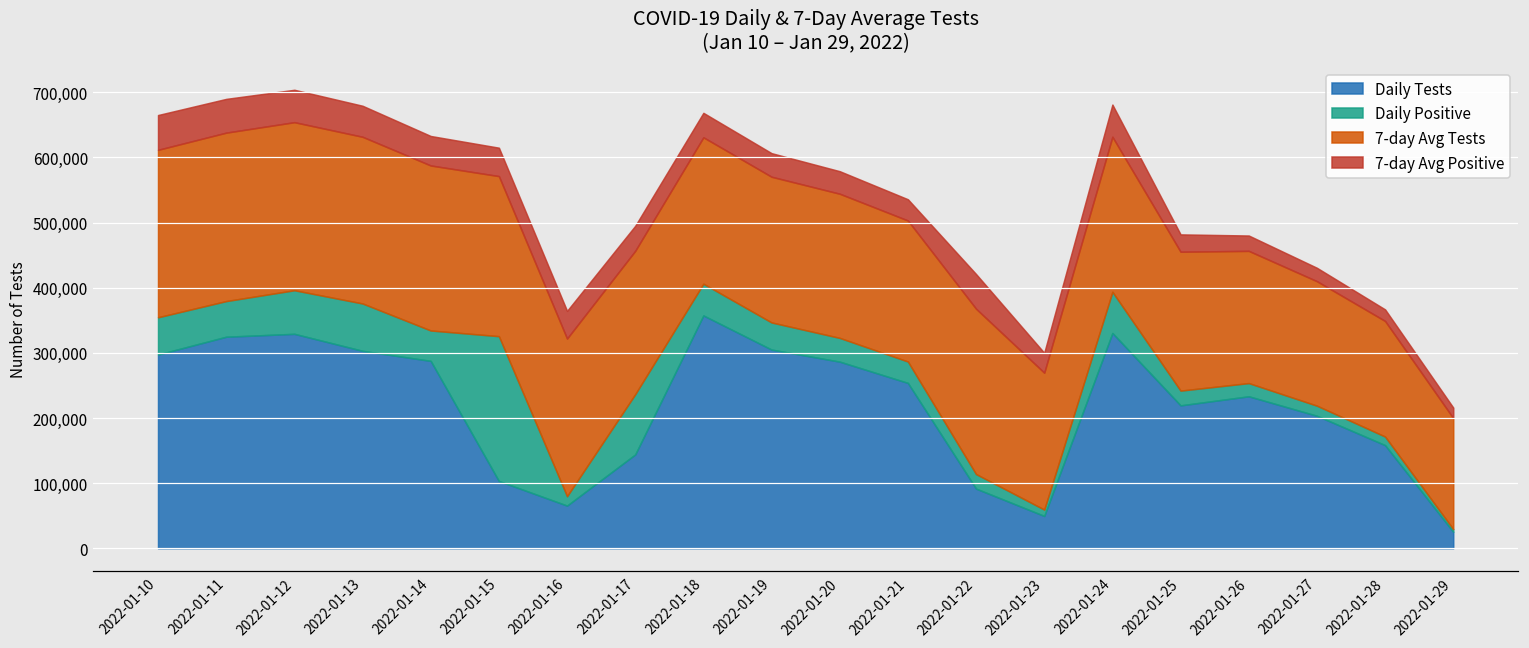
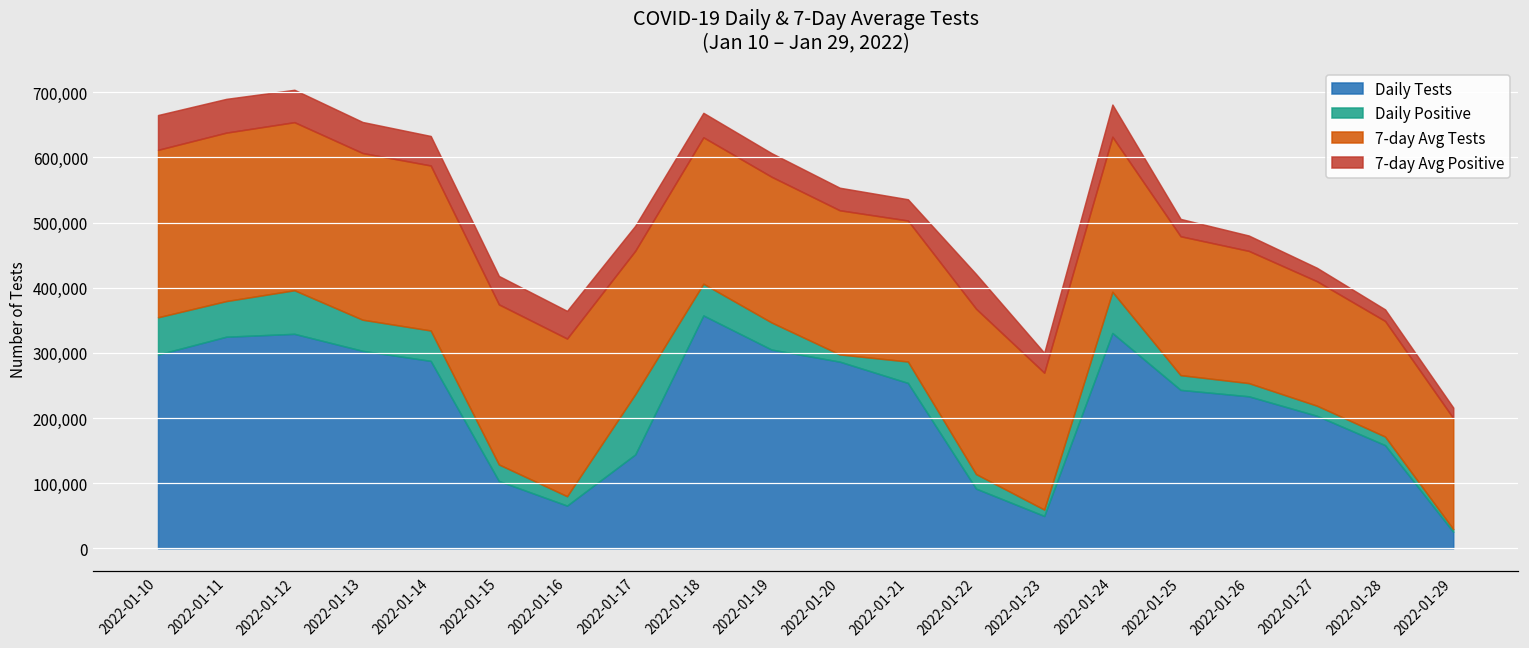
  {
    "Daily Tests": {
      "2022-01-10": "300,000",
      "2022-01-11": "320,000",
      "2022-01-12": "330,000",
      "2022-01-13": "300,000",
      "2022-01-14": "290,000",
      "2022-01-15": "100,000",
      "2022-01-16": "70,000",
      "2022-01-17": "140,000",
      "2022-01-18": "360,000",
      "2022-01-19": "310,000",
      "2022-01-20": "290,000",
      "2022-01-21": "250,000",
      "2022-01-22": "90,000",
      "2022-01-23": "50,000",
      "2022-01-24": "330,000",
-     "2022-01-25": "220,000",
+     "2022-01-25": "240,000",
      "2022-01-26": "230,000",
      "2022-01-27": "200,000",
      "2022-01-28": "160,000"
    },
    "Daily Positive": {
      "2022-01-10": "60,000",
      "2022-01-11": "50,000",
      "2022-01-12": "70,000",
-     "2022-01-13": "70,000",
+     "2022-01-13": "50,000",
      "2022-01-14": "50,000",
-     "2022-01-15": "220,000",
+     "2022-01-15": "30,000",
      "2022-01-16": "10,000",
      "2022-01-17": "90,000",
      "2022-01-18": "50,000",
      "2022-01-19": "40,000",
-     "2022-01-20": "40,000",
+     "2022-01-20": "10,000",
      "2022-01-21": "30,000",
      "2022-01-22": "20,000",
      "2022-01-23": "10,000",
      "2022-01-24": "60,000",
      "2022-01-25": "20,000",
      "2022-01-26": "20,000",
      "2022-01-27": "20,000",
      "2022-01-28": "10,000"
    }
  }
